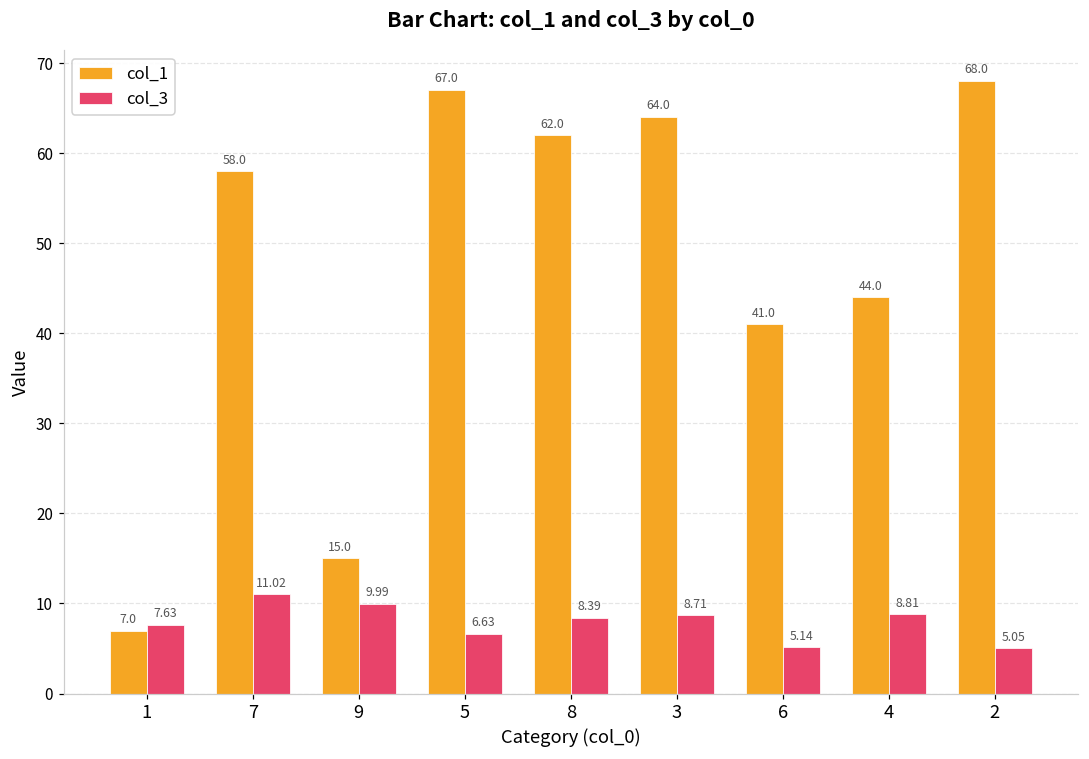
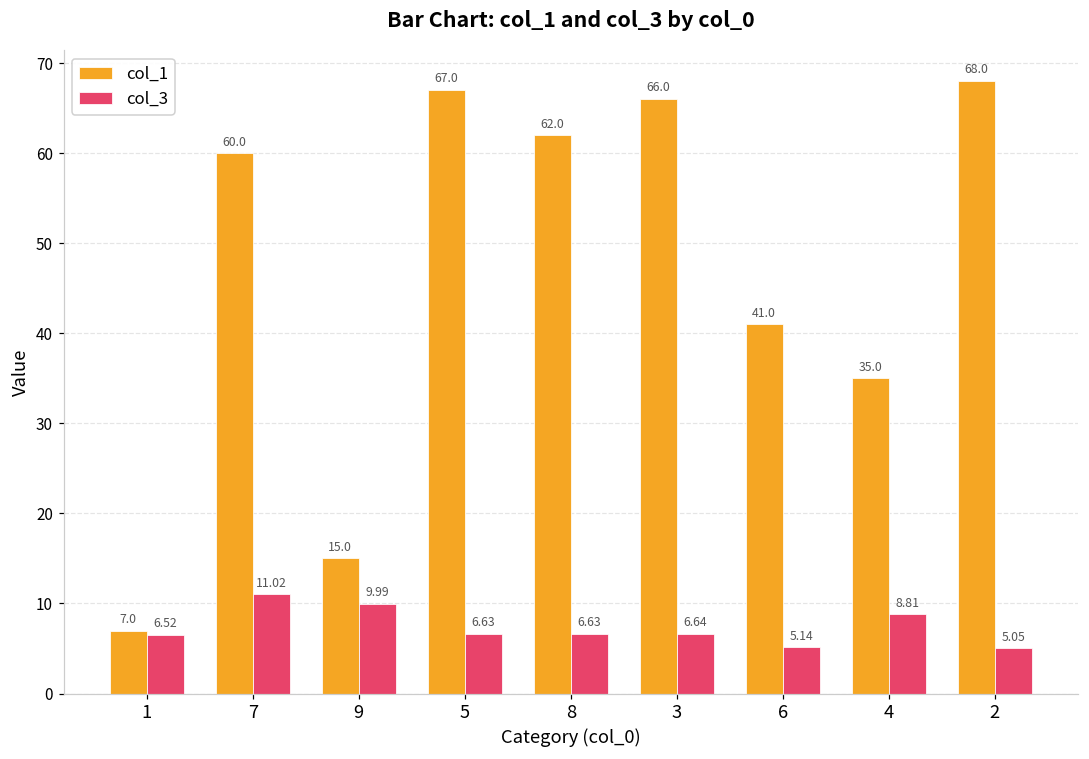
  {
    "col_1": {
      "1": 7.0,
-     "7": 58.0,
+     "7": 60.0,
      "9": 15.0,
      "5": 67.0,
      "8": 62.0,
-     "3": 64.0,
+     "3": 66.0,
      "6": 41.0,
-     "4": 44.0,
+     "4": 35.0,
      "2": 68.0
    },
    "col_3": {
-     "1": 7.63,
+     "1": 6.52,
      "7": 11.02,
      "9": 9.99,
      "5": 6.63,
-     "8": 8.39,
-     "3": 8.71,
+     "8": 6.63,
+     "3": 6.64,
      "6": 5.14,
      "4": 8.81,
      "2": 5.05
    }
  }
